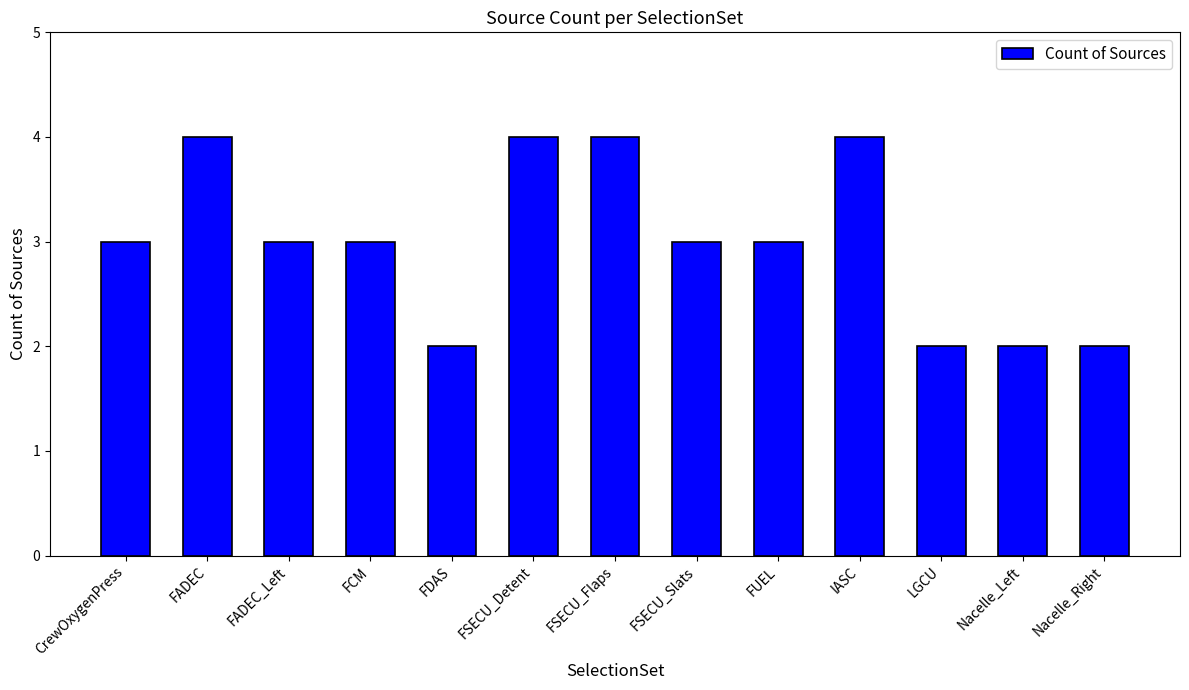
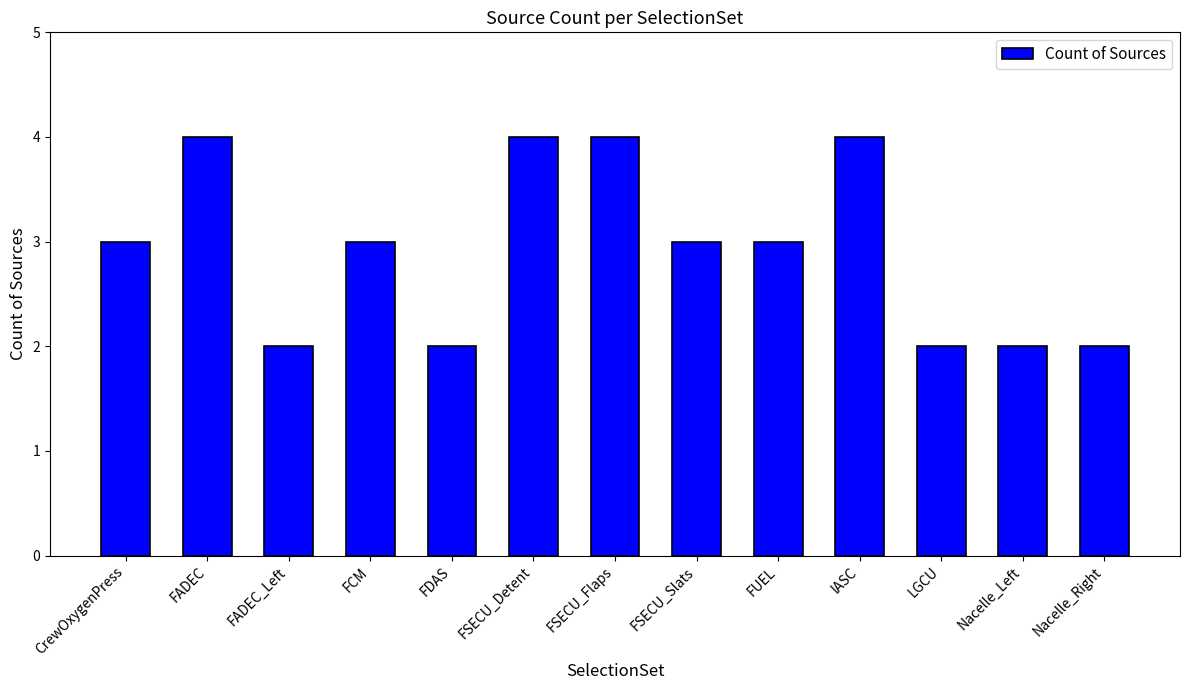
  {
    "CrewOxygenPress": 3,
    "FADEC": 4,
-   "FADEC_Left": 3,
+   "FADEC_Left": 2,
    "FCM": 3,
    "FDAS": 2,
    "FSECU_Detent": 4,
    "FSECU_Flaps": 4,
    "FSECU_Slats": 3,
    "FUEL": 3,
    "IASC": 4,
    "LGCU": 2,
    "Nacelle_Left": 2,
    "Nacelle_Right": 2
  }
